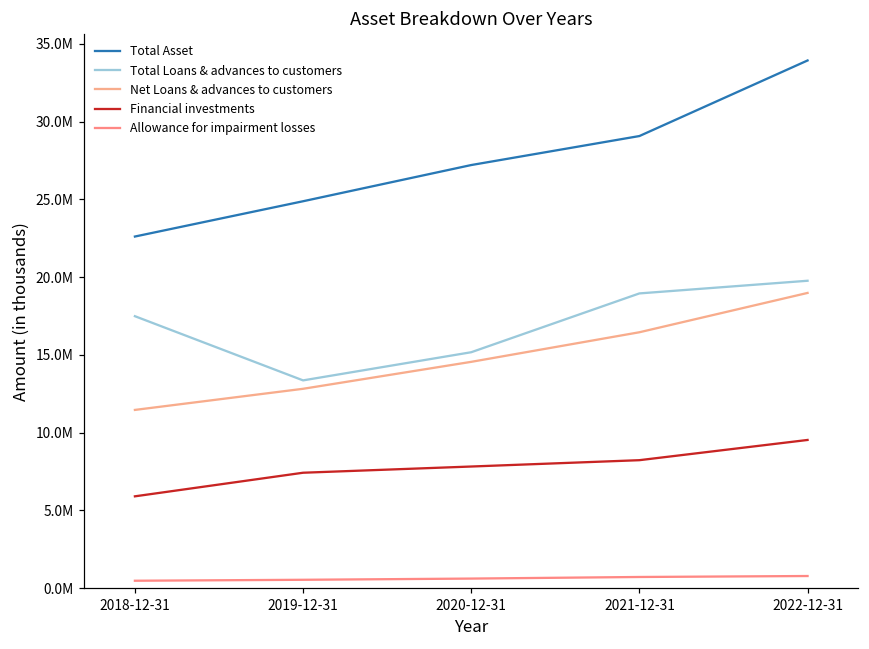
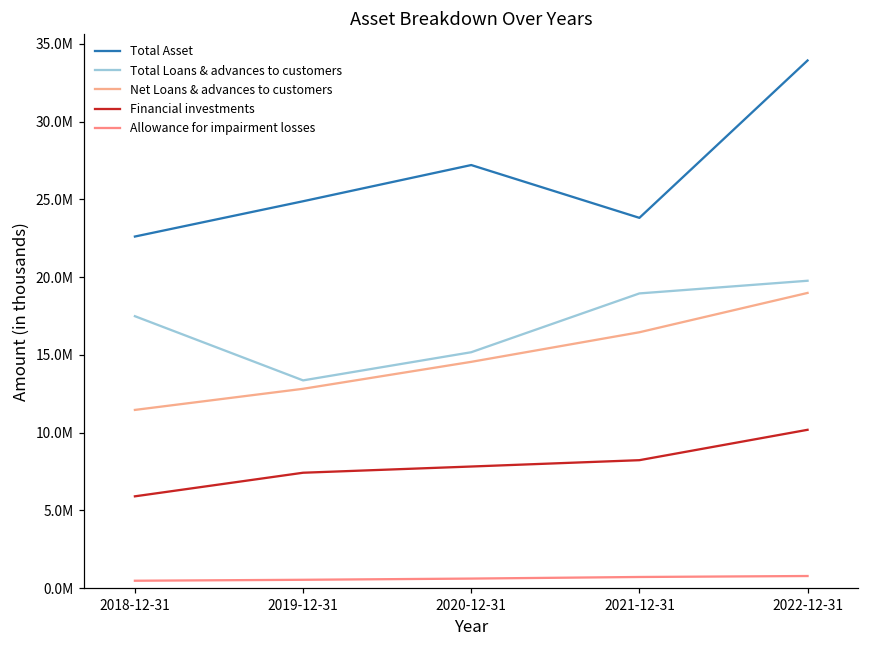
  {
    "Total Asset": {
      "2018-12-31": 22600000,
      "2019-12-31": 24900000,
      "2020-12-31": 27200000,
-     "2021-12-31": 29100000,
+     "2021-12-31": 23800000,
      "2022-12-31": 33900000
    },
    "Total Loans & advances to customers": {
      "2018-12-31": 17500000,
      "2019-12-31": 13400000,
      "2020-12-31": 15200000,
      "2021-12-31": 19000000,
      "2022-12-31": 19800000
    },
    "Financial investments": {
      "2018-12-31": 5900000,
      "2019-12-31": 7400000,
      "2020-12-31": 7800000,
      "2021-12-31": 8200000,
-     "2022-12-31": 9500000
+     "2022-12-31": 10200000
    }
  }
